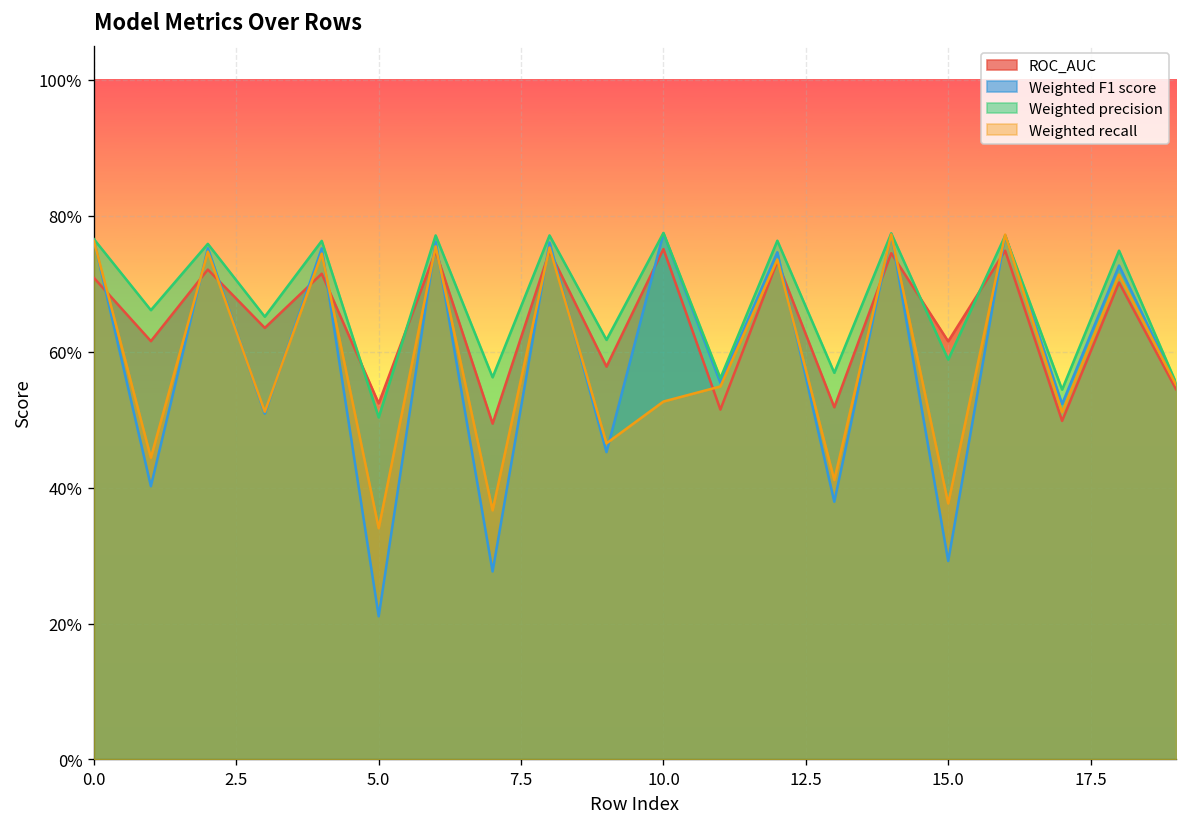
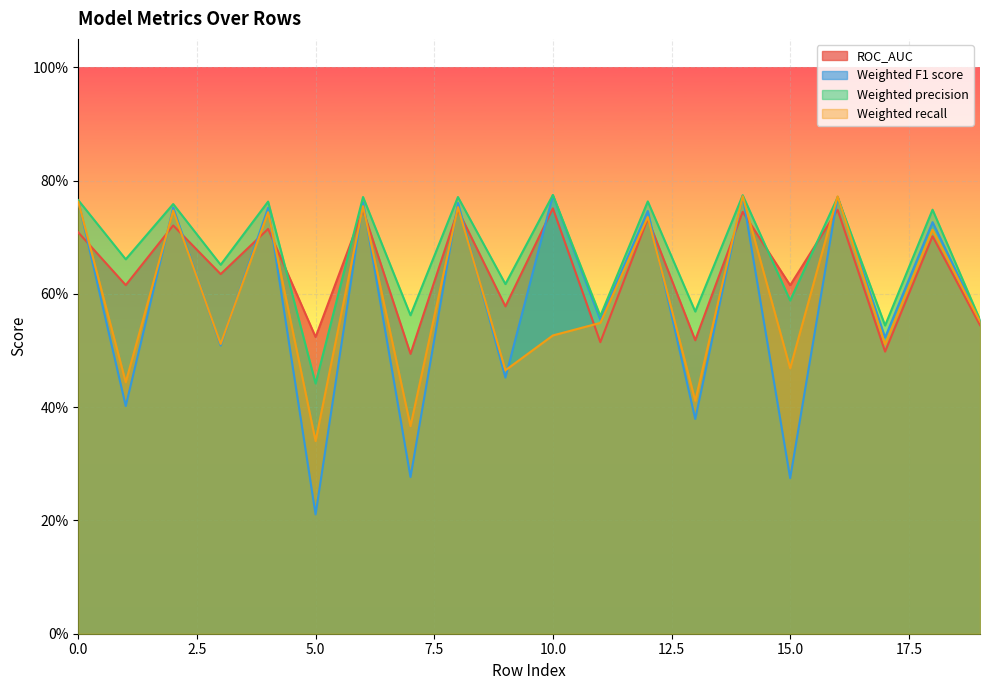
  {
    "ROC_AUC": {
      "0.0": "71%",
      "5.0": "52%",
      "10.0": "75%",
      "15.0": "62%"
    },
    "Weighted F1 score": {
      "5.0": "21%",
-     "15.0": "29%"
+     "15.0": "27%"
    },
    "Weighted precision": {
-     "5.0": "50%",
+     "5.0": "44%",
      "15.0": "59%"
    },
    "Weighted recall": {
      "5.0": "34%",
      "10.0": "53%",
-     "15.0": "38%"
+     "15.0": "47%"
    }
  }
